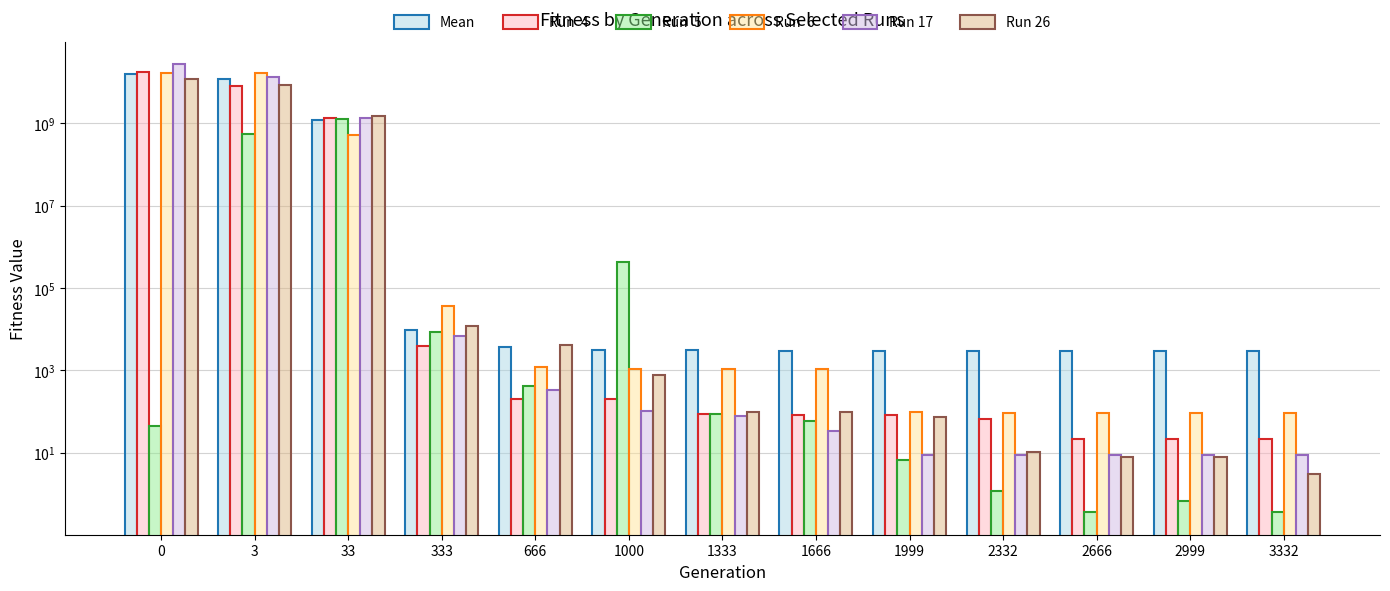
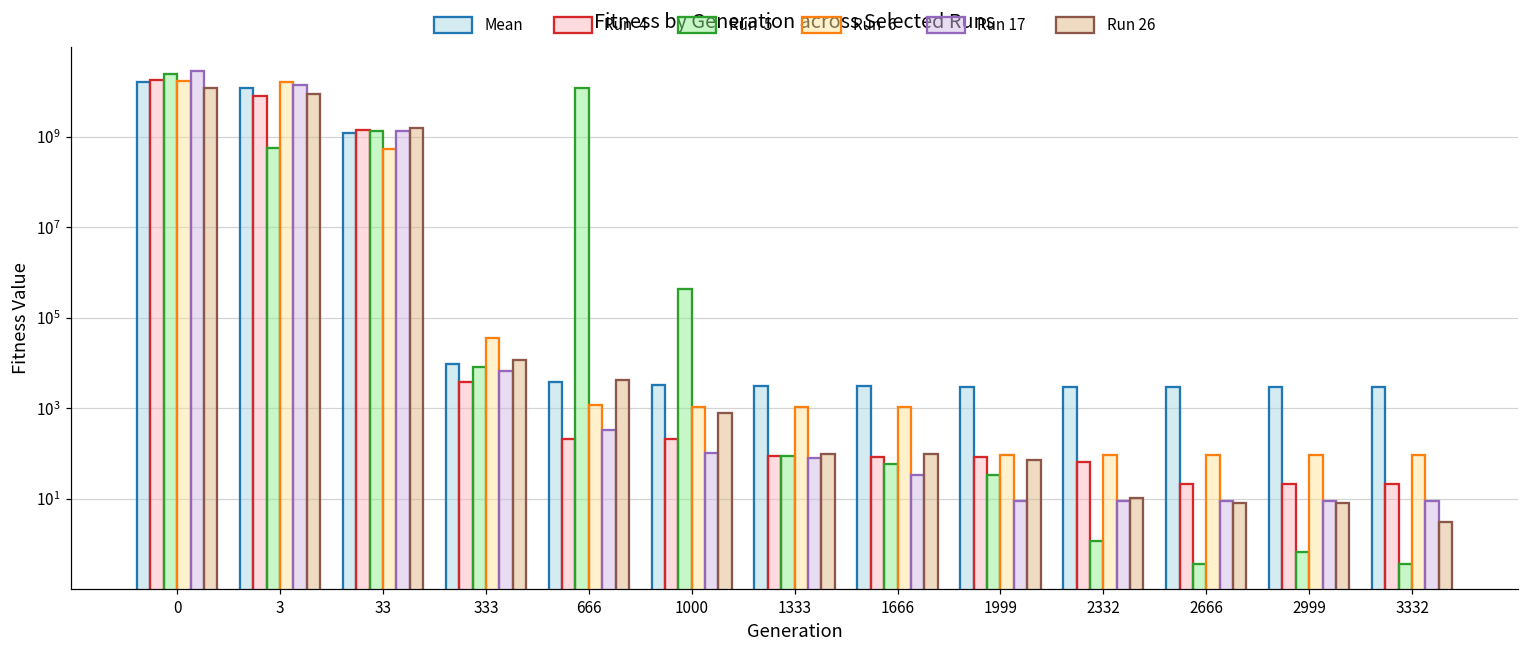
  {
    "Run 5": {
-     "0": 40,
+     "0": 20000000000,
      "3": 600000000,
      "33": 1300000000,
      "333": 8000,
-     "666": 400,
+     "666": 12000000000,
      "1000": 400000,
      "1333": 90,
      "1666": 60,
-     "1999": 7,
+     "1999": 30,
      "2332": 1.2,
      "2666": 0.4,
      "2999": 0.7,
      "3332": 0.4
    }
  }
